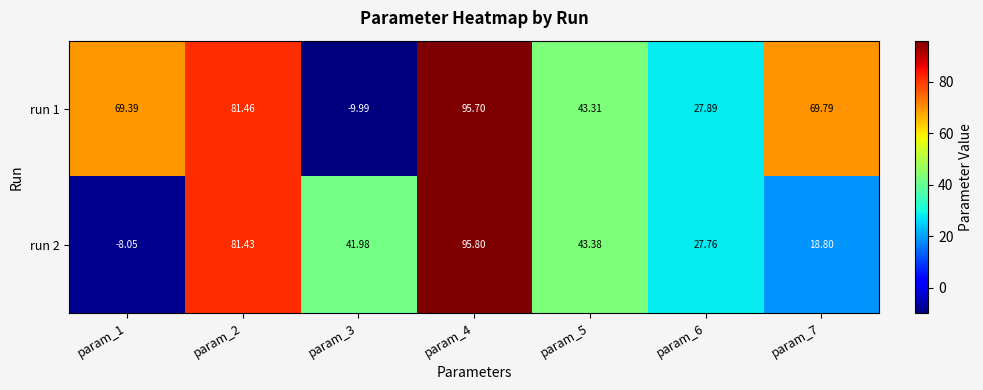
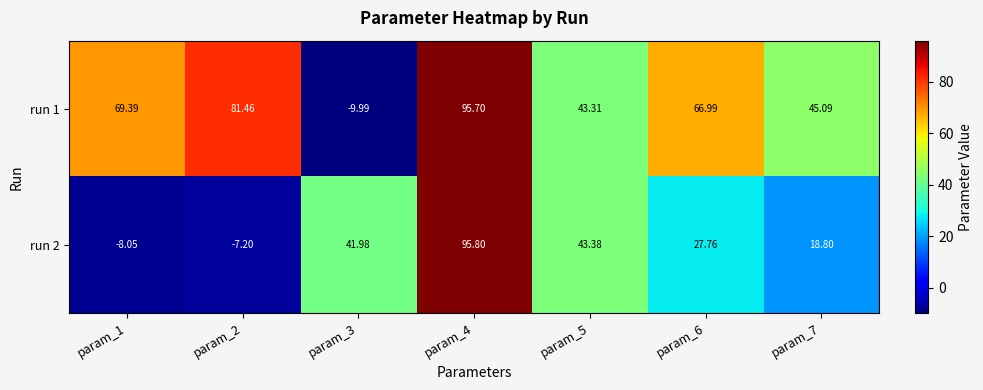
  {
    "run 1": {
      "param_1": 69.39,
      "param_2": 81.46,
      "param_3": -9.99,
      "param_4": 95.70,
      "param_5": 43.31,
-     "param_6": 27.89,
-     "param_7": 69.79
+     "param_6": 66.99,
+     "param_7": 45.09
    },
    "run 2": {
      "param_1": -8.05,
-     "param_2": 81.43,
+     "param_2": -7.20,
      "param_3": 41.98,
      "param_4": 95.80,
      "param_5": 43.38,
      "param_6": 27.76,
      "param_7": 18.80
    }
  }
